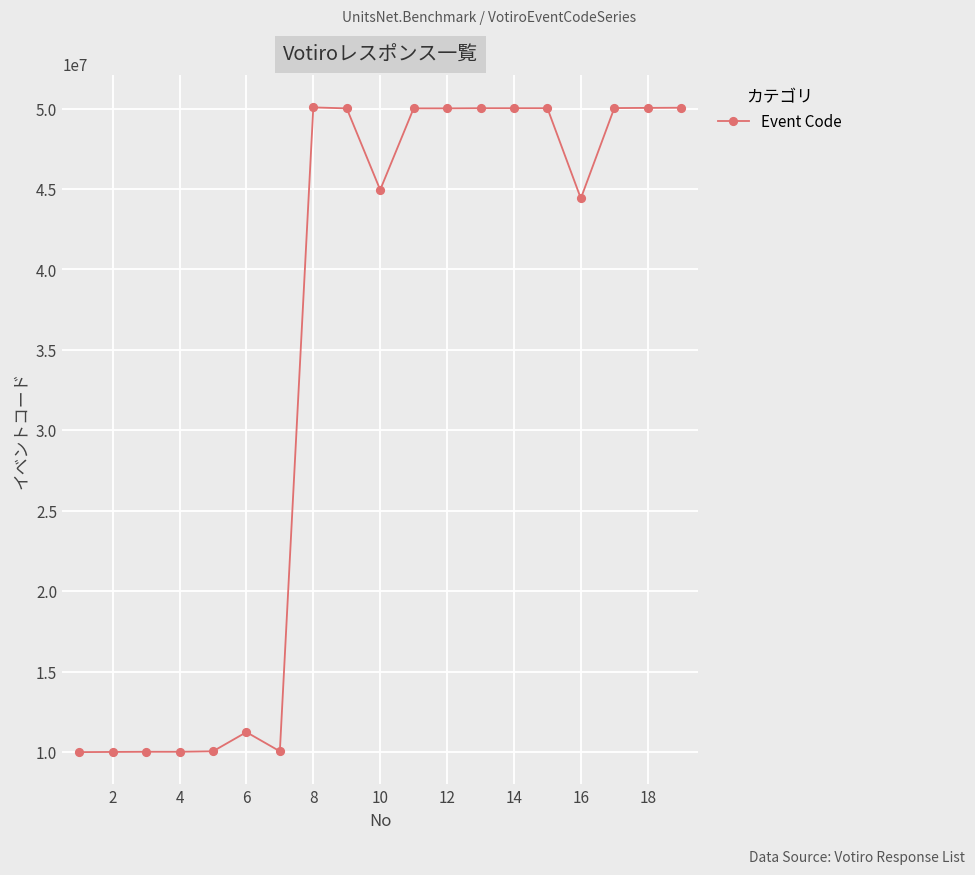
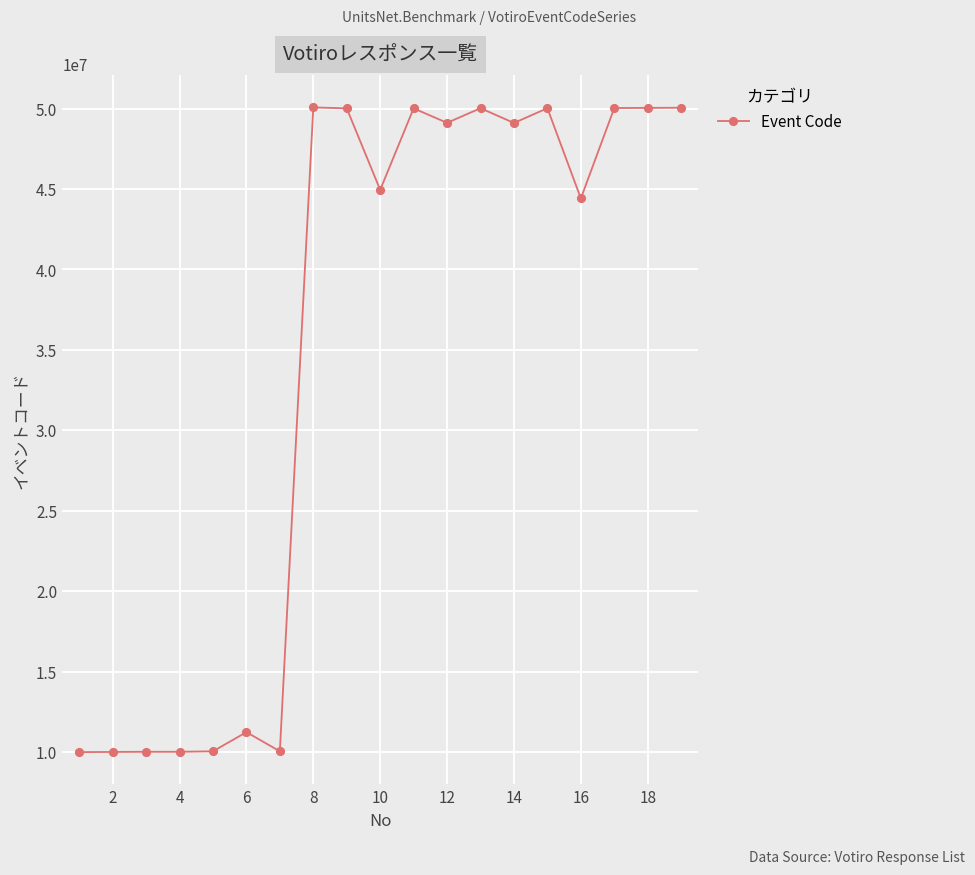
  {
    "2": 10000000,
    "4": 10000000,
    "6": 11200000,
    "8": 50100000,
    "10": 44900000,
-   "12": 50000000,
-   "14": 50000000,
+   "12": 49100000,
+   "14": 49100000,
    "16": 44400000,
    "18": 50000000
  }
